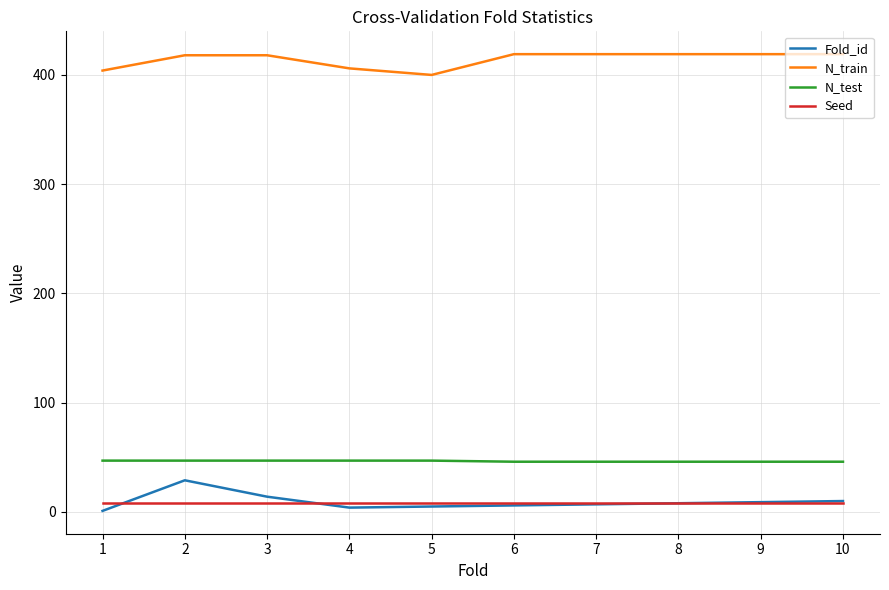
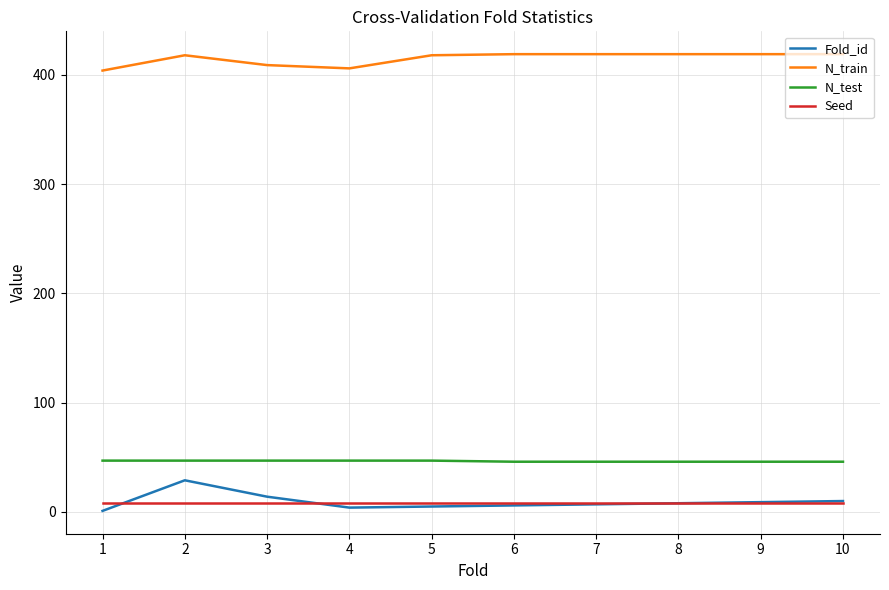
  {
    "Fold_id": {
      "1": 1,
      "2": 29,
      "3": 14,
      "4": 4,
      "5": 5
    },
    "N_train": {
      "1": 404,
      "2": 418,
-     "3": 418,
+     "3": 409,
      "4": 406,
-     "5": 400,
+     "5": 418,
      "6": 419,
      "7": 419,
      "8": 419,
      "9": 419
    },
    "N_test": {
      "1": 47,
      "2": 47,
      "3": 47,
      "4": 47,
      "5": 47,
      "6": 46,
      "7": 46,
      "8": 46,
      "9": 46,
      "10": 46
    },
    "Seed": {
      "1": 8,
      "2": 8,
      "3": 8,
      "4": 8,
      "5": 8
    }
  }
